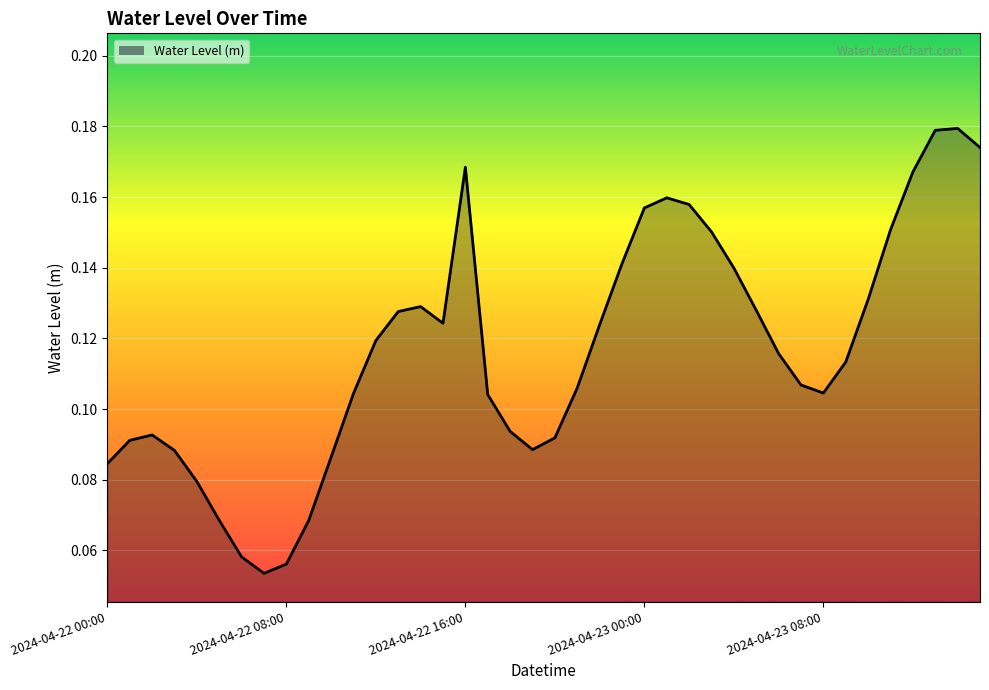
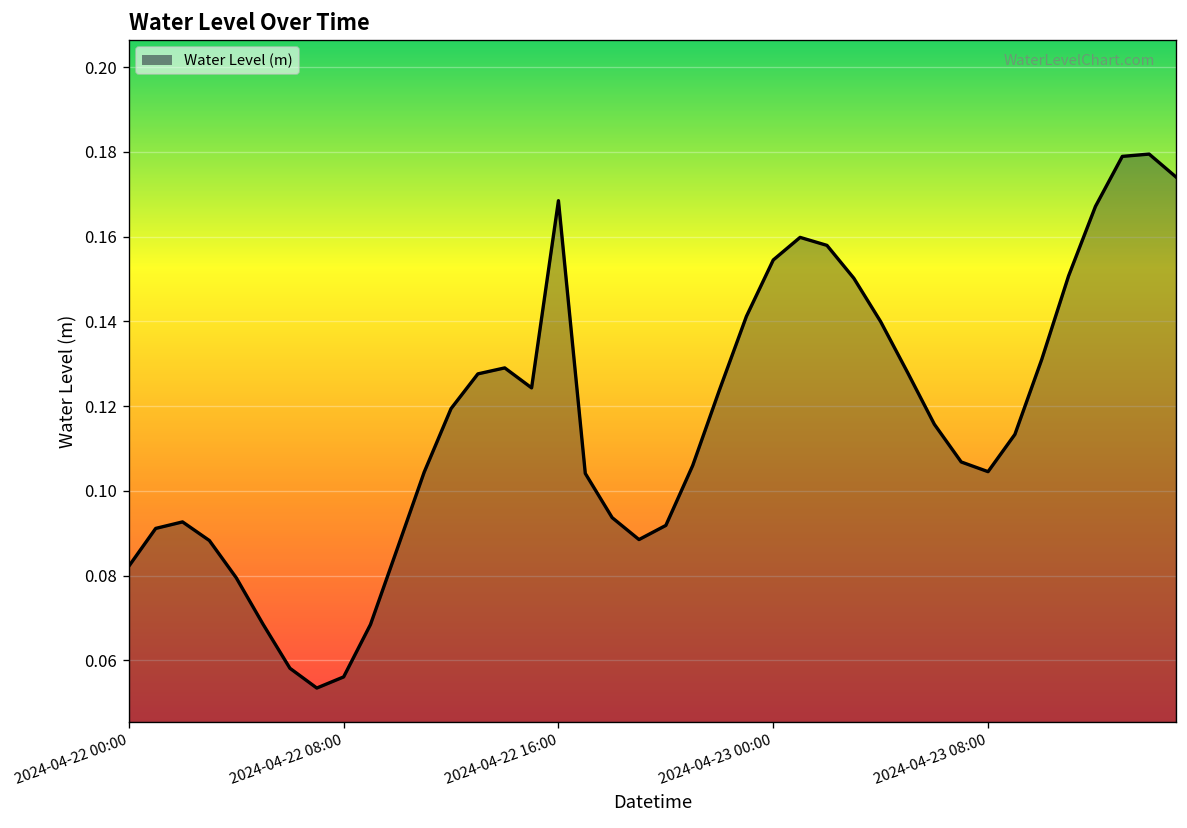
  {
-   "2024-04-22 00:00": 0.085,
+   "2024-04-22 00:00": 0.082,
    "2024-04-22 08:00": 0.056,
    "2024-04-22 16:00": 0.168,
-   "2024-04-23 00:00": 0.157,
+   "2024-04-23 00:00": 0.154,
    "2024-04-23 08:00": 0.105
  }
